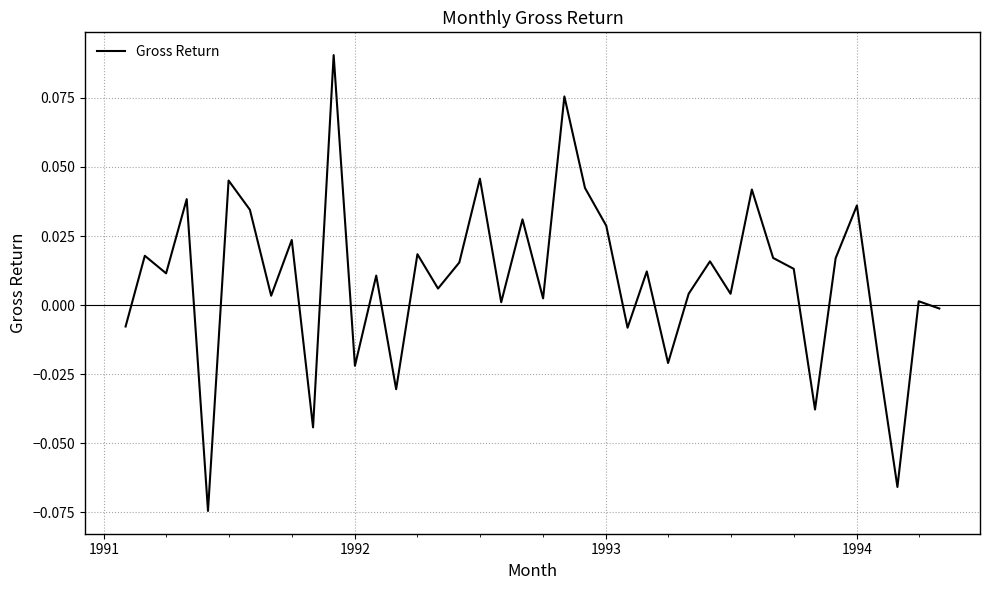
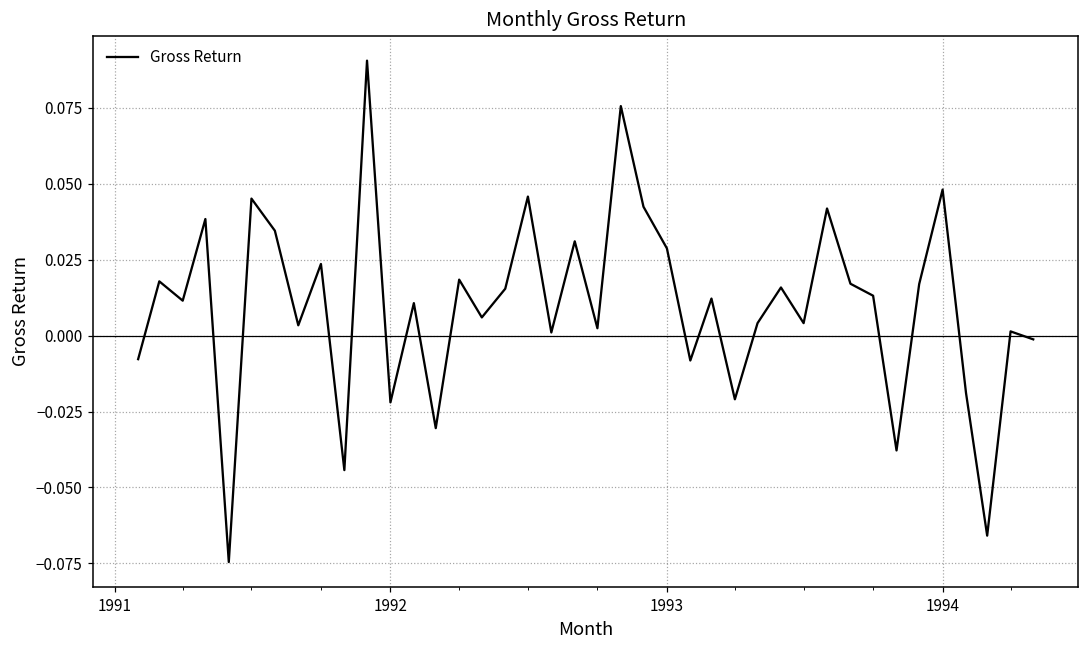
  {
    "1992": -0.022,
    "1993": 0.029,
-   "1994": 0.036
+   "1994": 0.048
  }
